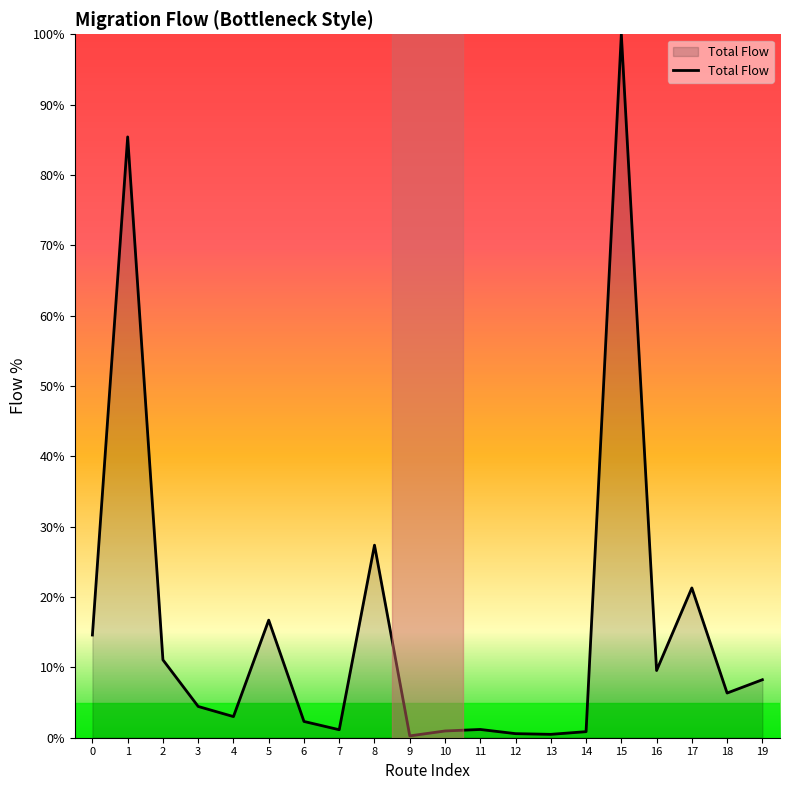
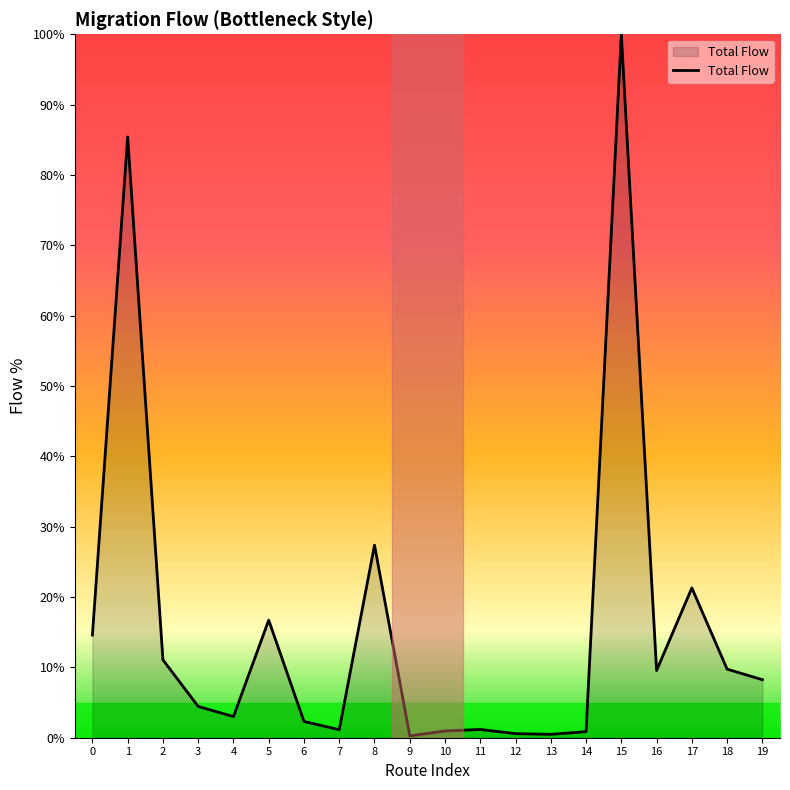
  {
    "0": "15%",
    "1": "85%",
    "2": "11%",
    "5": "17%",
    "8": "27%",
    "15": "100%",
    "16": "10%",
    "17": "21%",
-   "18": "6%",
+   "18": "10%",
    "19": "8%"
  }
